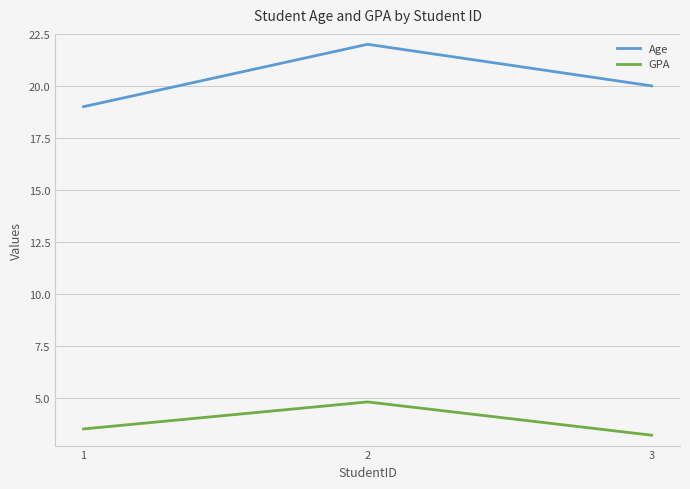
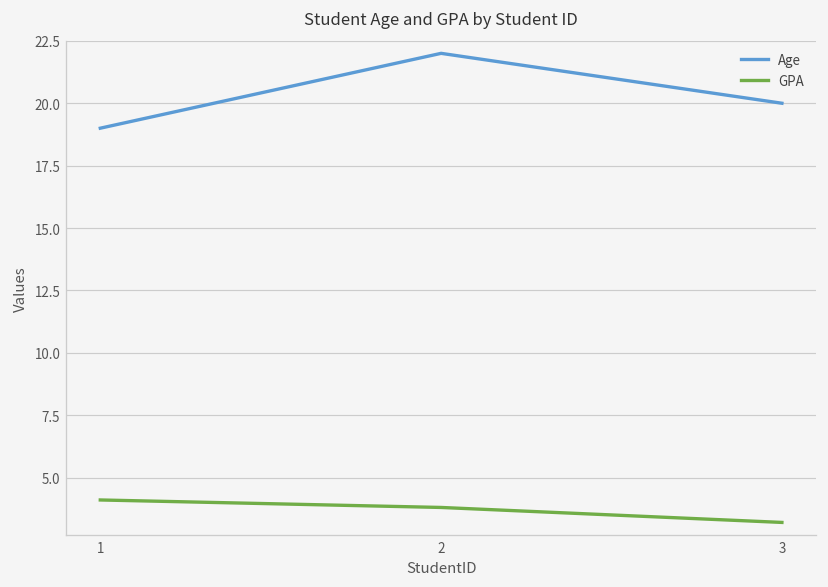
  {
    "Age": {
      "1": 19.0,
      "2": 22.0,
      "3": 20.0
    },
    "GPA": {
-     "1": 3.5,
-     "2": 4.8,
+     "1": 4.1,
+     "2": 3.8,
      "3": 3.2
    }
  }
